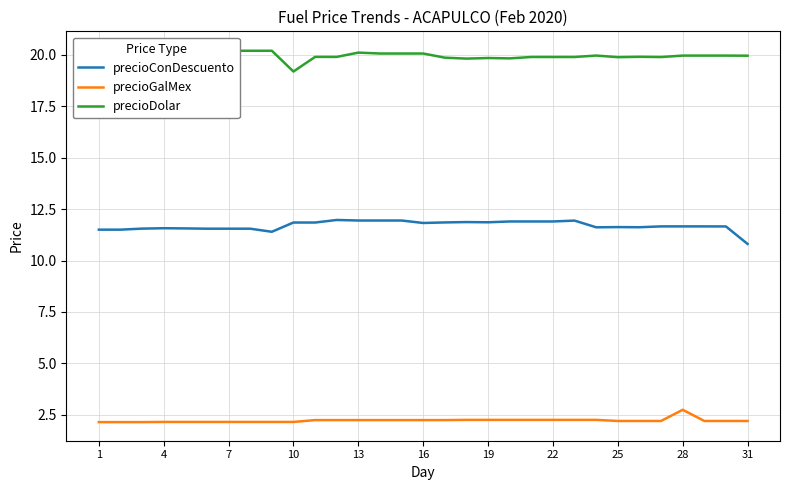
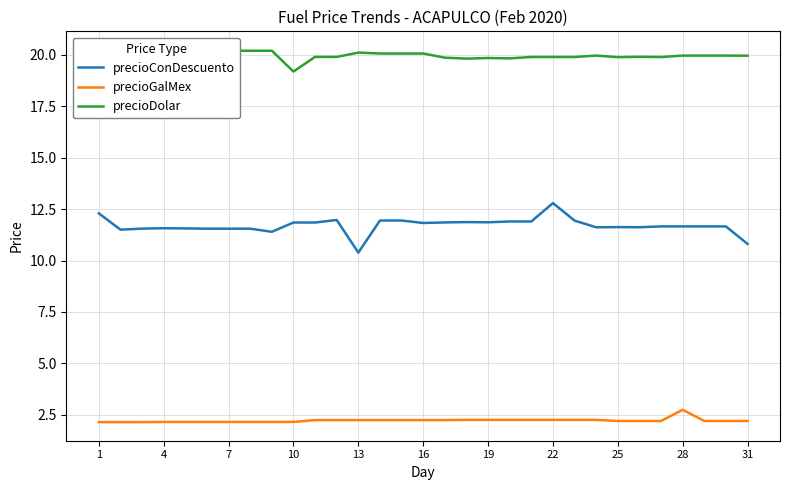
  {
    "precioConDescuento": {
-     "1": 11.5,
+     "1": 12.3,
      "4": 11.6,
      "7": 11.5,
      "10": 11.8,
-     "13": 11.9,
+     "13": 10.4,
      "16": 11.8,
      "19": 11.9,
-     "22": 11.9,
+     "22": 12.8,
      "25": 11.6,
      "28": 11.7,
      "31": 10.8
    },
    "precioGalMex": {
      "1": 2.2,
      "4": 2.2,
      "7": 2.2,
      "10": 2.2,
      "13": 2.3,
      "16": 2.3,
      "19": 2.3,
      "22": 2.3,
      "25": 2.2,
      "28": 2.8,
      "31": 2.2
    },
    "precioDolar": {
      "10": 19.2,
      "13": 20.1,
      "16": 20.0,
      "19": 19.8,
      "22": 19.9,
      "25": 19.9,
      "28": 19.9,
      "31": 19.9
    }
  }
